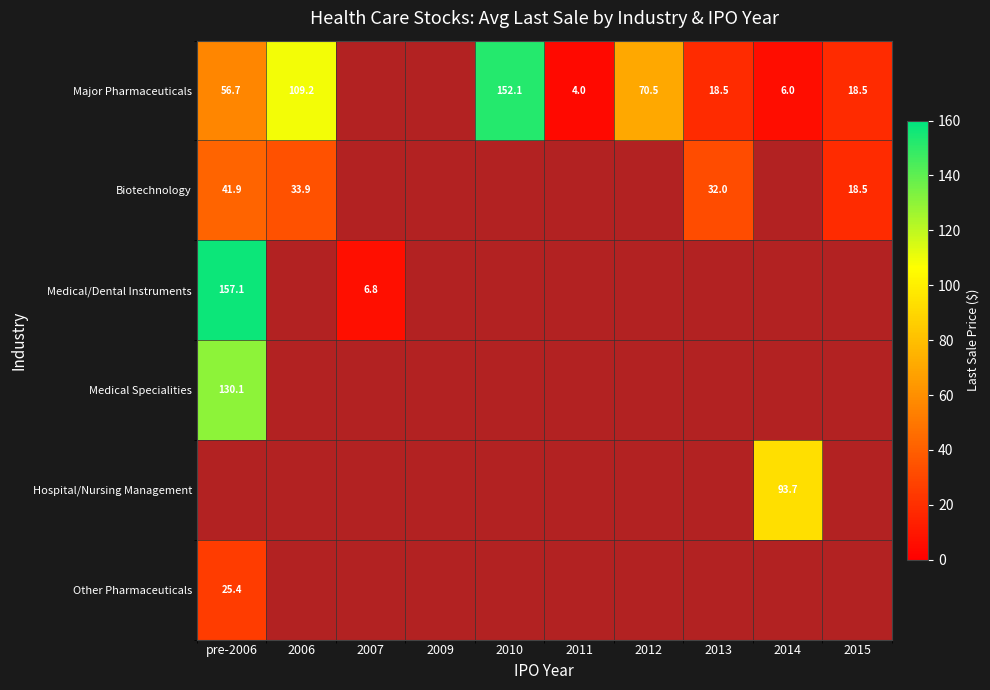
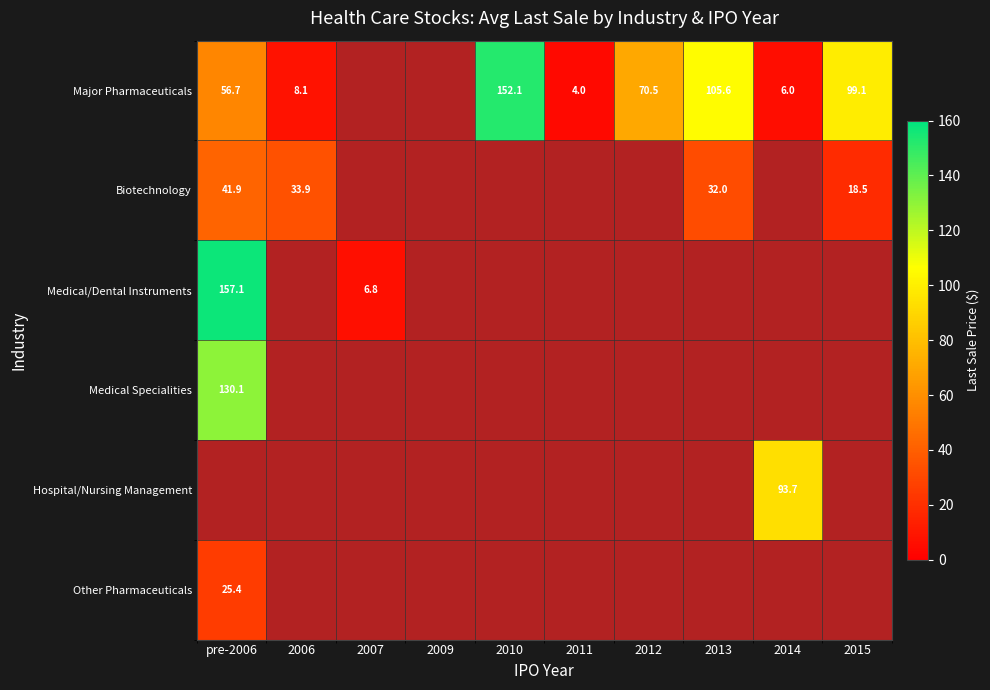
  {
    "Major Pharmaceuticals": {
      "pre-2006": 56.7,
-     "2006": 109.2,
+     "2006": 8.1,
      "2010": 152.1,
      "2011": 4.0,
      "2012": 70.5,
-     "2013": 18.5,
+     "2013": 105.6,
      "2014": 6.0,
-     "2015": 18.5
+     "2015": 99.1
    },
    "Biotechnology": {
      "pre-2006": 41.9,
      "2006": 33.9,
      "2013": 32.0,
      "2015": 18.5
    },
    "Medical/Dental Instruments": {
      "pre-2006": 157.1,
      "2007": 6.8
    },
    "Medical Specialities": {
      "pre-2006": 130.1
    },
    "Hospital/Nursing Management": {
      "2014": 93.7
    },
    "Other Pharmaceuticals": {
      "pre-2006": 25.4
    }
  }
